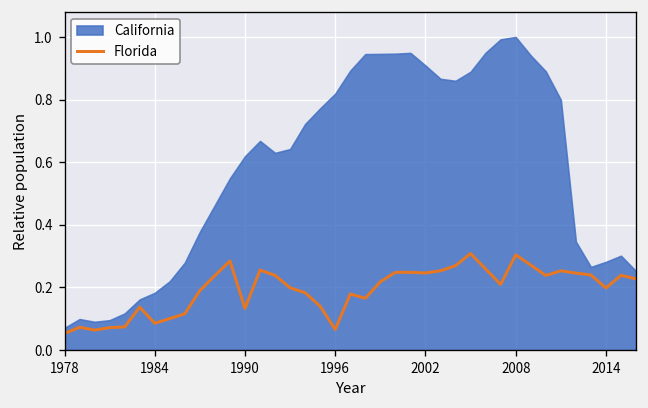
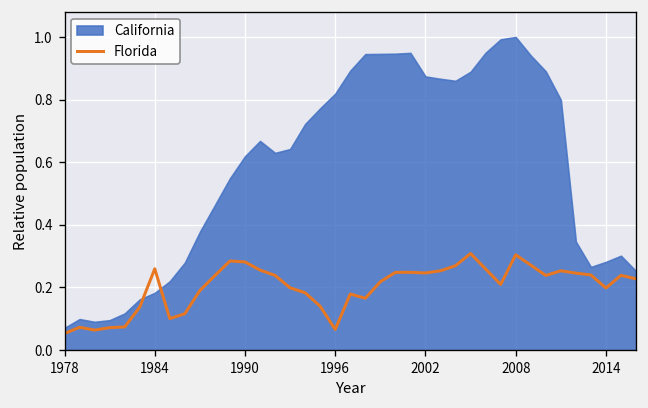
  {
    "Florida": {
      "1978": 0.05,
-     "1984": 0.09,
-     "1990": 0.13,
+     "1984": 0.26,
+     "1990": 0.28,
      "1996": 0.07,
      "2002": 0.25,
      "2008": 0.30,
      "2014": 0.20
    },
    "California": {
      "1978": 0.07,
      "1984": 0.18,
      "1990": 0.62,
      "1996": 0.82,
-     "2002": 0.91,
+     "2002": 0.87,
      "2008": 1.00,
      "2014": 0.28
    }
  }
